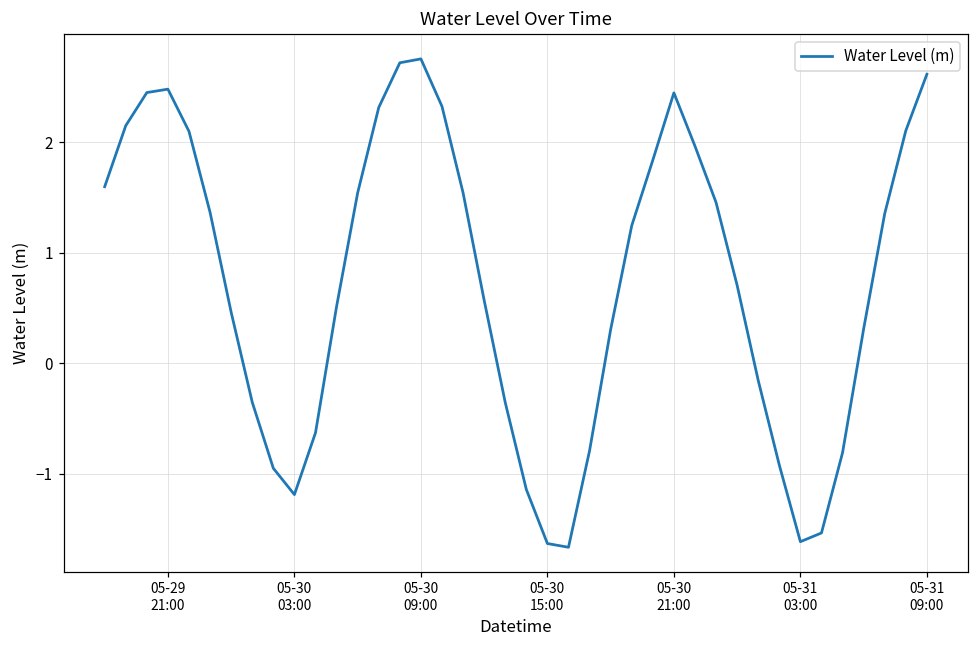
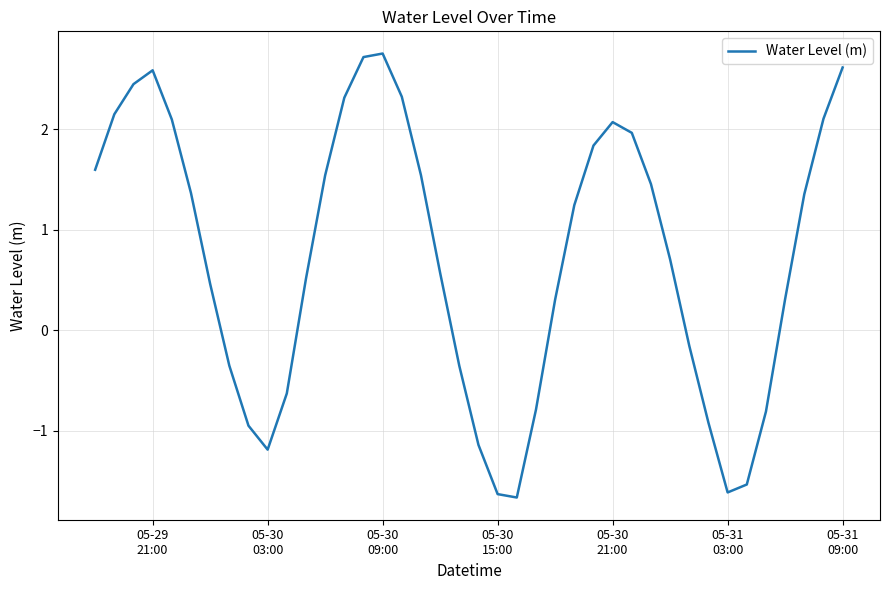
  {
-   "05-29 21:00": 2.48,
+   "05-29 21:00": 2.59,
    "05-30 03:00": -1.19,
    "05-30 09:00": 2.75,
    "05-30 15:00": -1.63,
-   "05-30 21:00": 2.45,
+   "05-30 21:00": 2.07,
    "05-31 03:00": -1.62,
    "05-31 09:00": 2.62
  }
